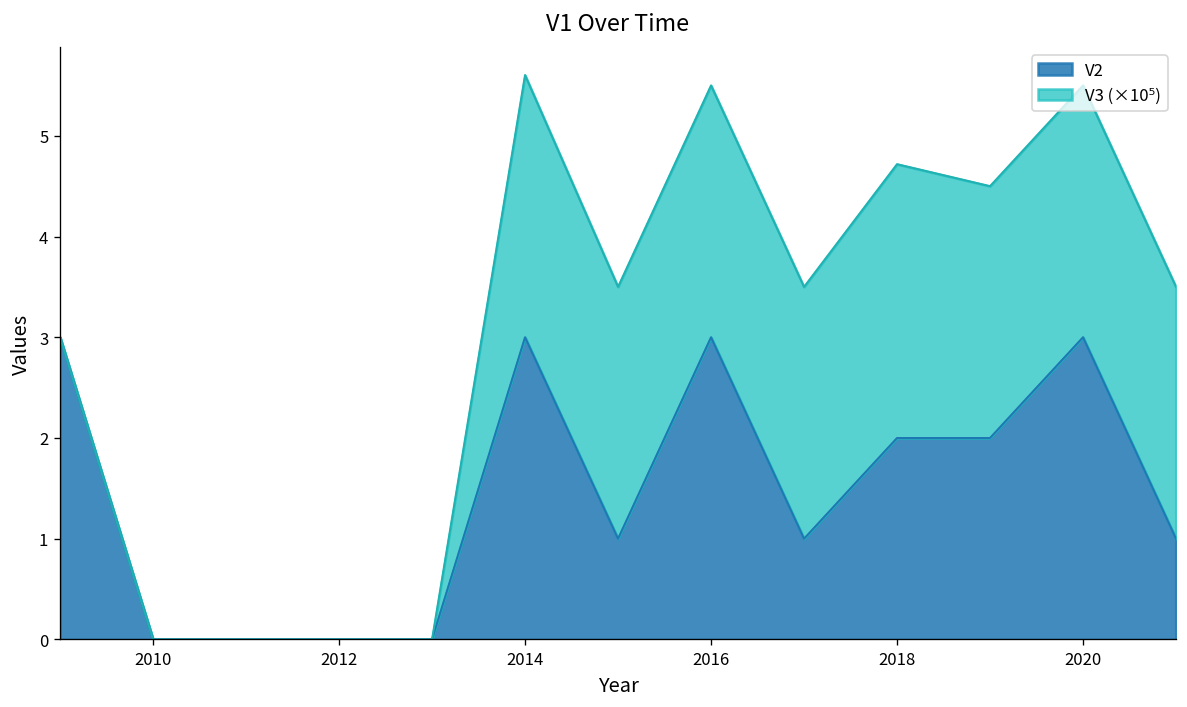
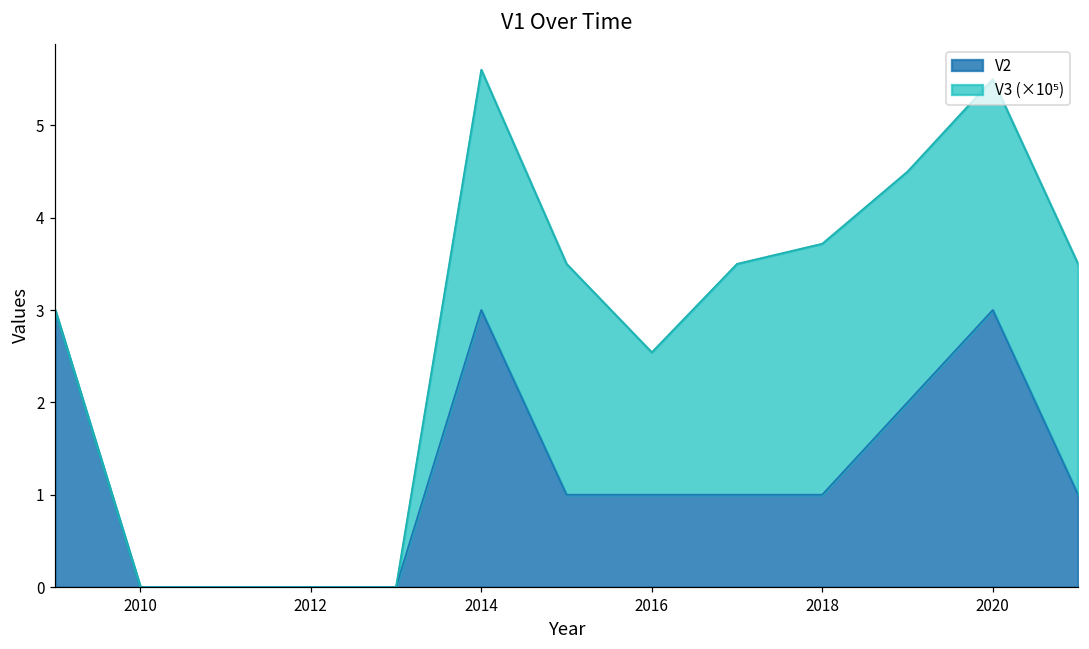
  {
    "V2": {
      "2014": 3,
-     "2016": 3,
-     "2018": 2,
+     "2016": 1,
+     "2018": 1,
      "2020": 3
    },
    "V3 (×10⁵)": {
      "2014": 2.6,
-     "2016": 2.5,
+     "2016": 1.5,
      "2018": 2.7
    }
  }
